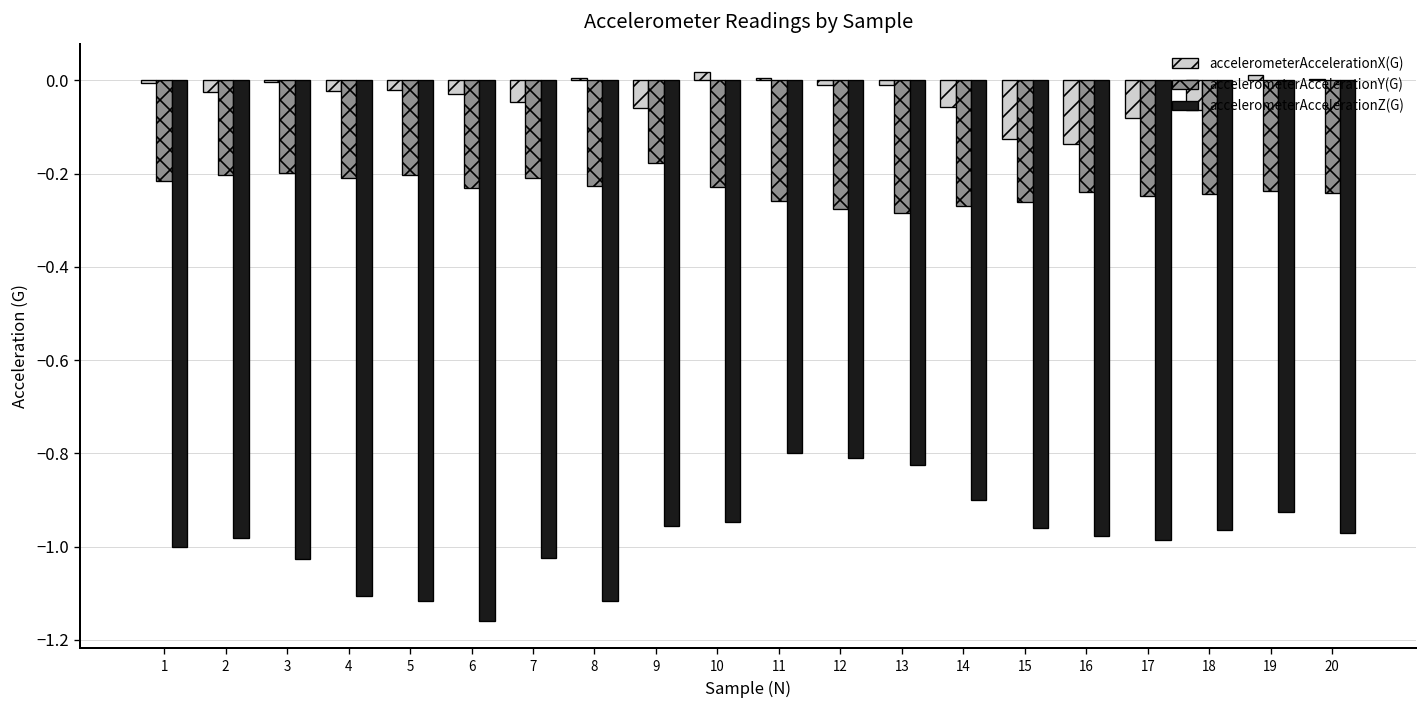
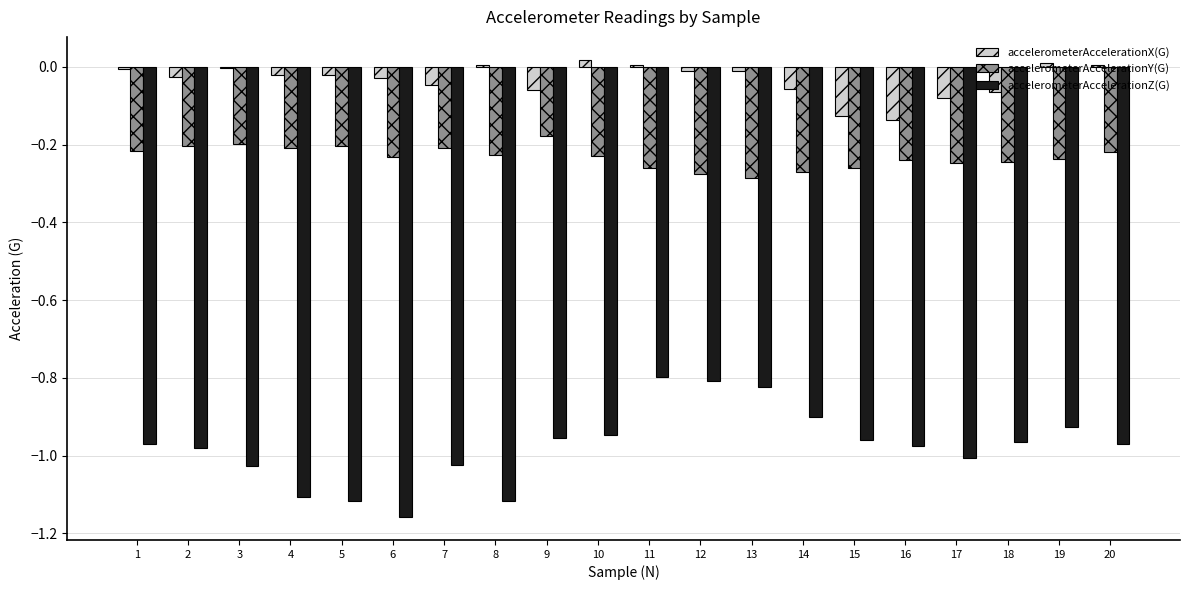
  {
    "accelerometerAccelerationX(G)": {
      "2": -0.03,
      "4": -0.02,
      "5": -0.02,
      "6": -0.03,
      "7": -0.05,
      "9": -0.06,
      "10": 0.02,
      "12": -0.01,
      "13": -0.01,
      "14": -0.06,
      "15": -0.13,
      "16": -0.14,
      "17": -0.08,
      "18": -0.06,
      "19": 0.01
    },
    "accelerometerAccelerationY(G)": {
      "1": -0.22,
      "2": -0.20,
      "3": -0.20,
      "4": -0.21,
      "5": -0.20,
      "6": -0.23,
      "7": -0.21,
      "8": -0.23,
      "9": -0.18,
      "10": -0.23,
      "11": -0.26,
      "12": -0.28,
      "13": -0.29,
      "14": -0.27,
      "15": -0.26,
      "16": -0.24,
      "17": -0.25,
      "18": -0.24,
      "19": -0.24,
-     "20": -0.24
+     "20": -0.22
    },
    "accelerometerAccelerationZ(G)": {
-     "1": -1.00,
+     "1": -0.97,
      "2": -0.98,
      "3": -1.03,
      "4": -1.11,
      "5": -1.12,
      "6": -1.16,
      "7": -1.02,
      "8": -1.12,
      "9": -0.95,
      "10": -0.95,
      "11": -0.80,
      "12": -0.81,
      "13": -0.82,
      "14": -0.90,
      "15": -0.96,
      "16": -0.98,
-     "17": -0.99,
+     "17": -1.01,
      "18": -0.97,
      "19": -0.93,
      "20": -0.97
    }
  }
